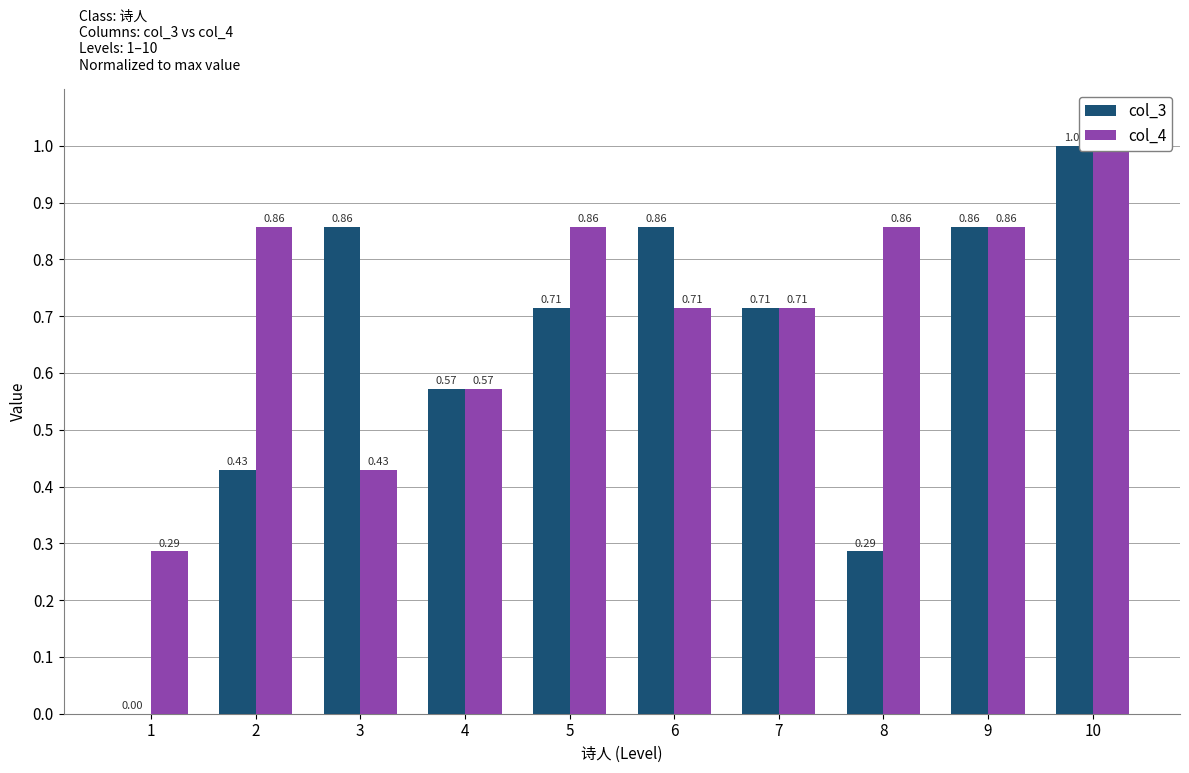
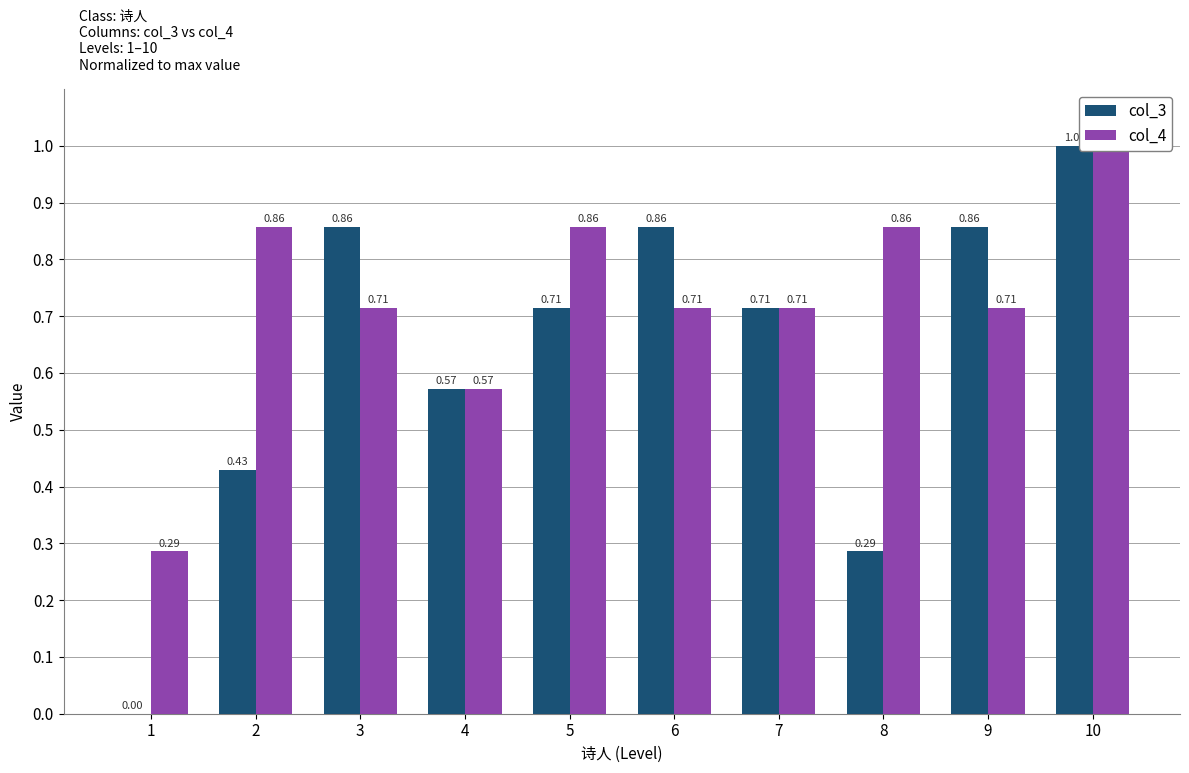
  {
    "col_3": {
      "1": 0.00,
      "2": 0.43,
      "3": 0.86,
      "4": 0.57,
      "5": 0.71,
      "6": 0.86,
      "7": 0.71,
      "8": 0.29,
      "9": 0.86
    },
    "col_4": {
      "1": 0.29,
      "2": 0.86,
-     "3": 0.43,
+     "3": 0.71,
      "4": 0.57,
      "5": 0.86,
      "6": 0.71,
      "7": 0.71,
      "8": 0.86,
-     "9": 0.86
+     "9": 0.71
    }
  }
